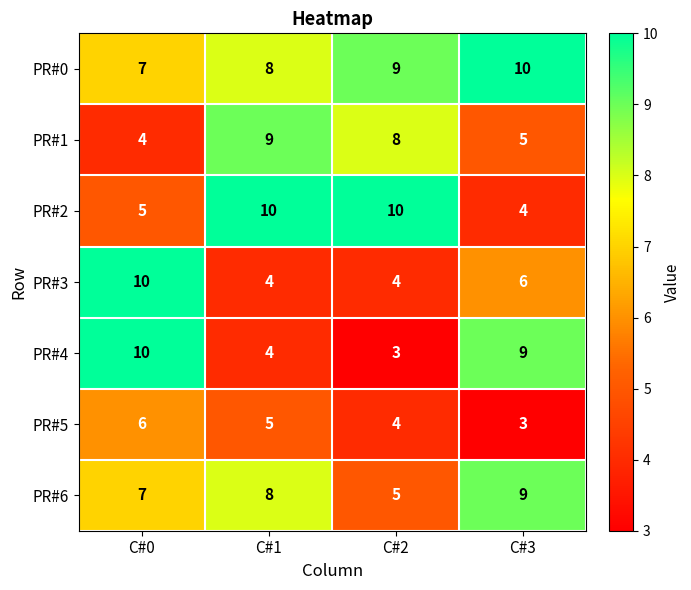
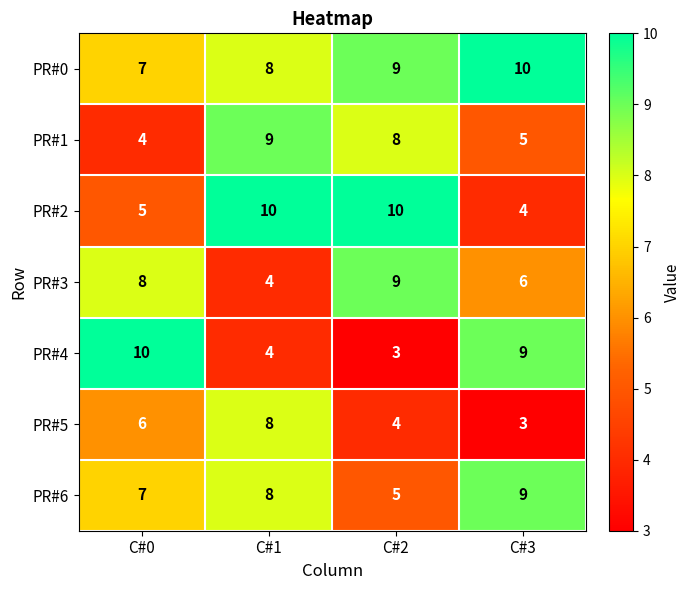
  {
    "PR#0": {
      "C#0": 7,
      "C#1": 8,
      "C#2": 9,
      "C#3": 10
    },
    "PR#1": {
      "C#0": 4,
      "C#1": 9,
      "C#2": 8,
      "C#3": 5
    },
    "PR#2": {
      "C#0": 5,
      "C#1": 10,
      "C#2": 10,
      "C#3": 4
    },
    "PR#3": {
-     "C#0": 10,
+     "C#0": 8,
      "C#1": 4,
-     "C#2": 4,
+     "C#2": 9,
      "C#3": 6
    },
    "PR#4": {
      "C#0": 10,
      "C#1": 4,
      "C#2": 3,
      "C#3": 9
    },
    "PR#5": {
      "C#0": 6,
-     "C#1": 5,
+     "C#1": 8,
      "C#2": 4,
      "C#3": 3
    },
    "PR#6": {
      "C#0": 7,
      "C#1": 8,
      "C#2": 5,
      "C#3": 9
    }
  }
